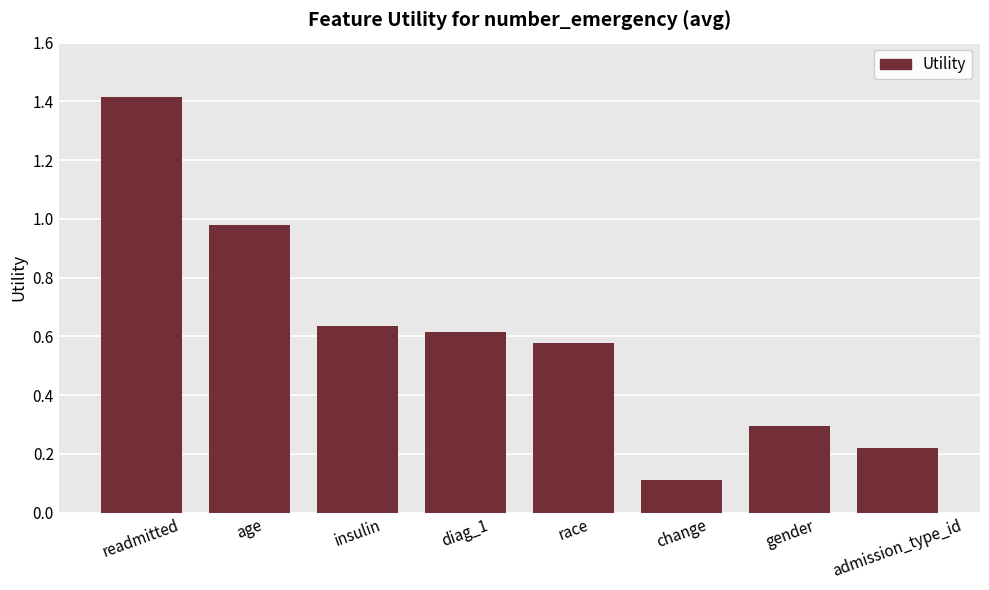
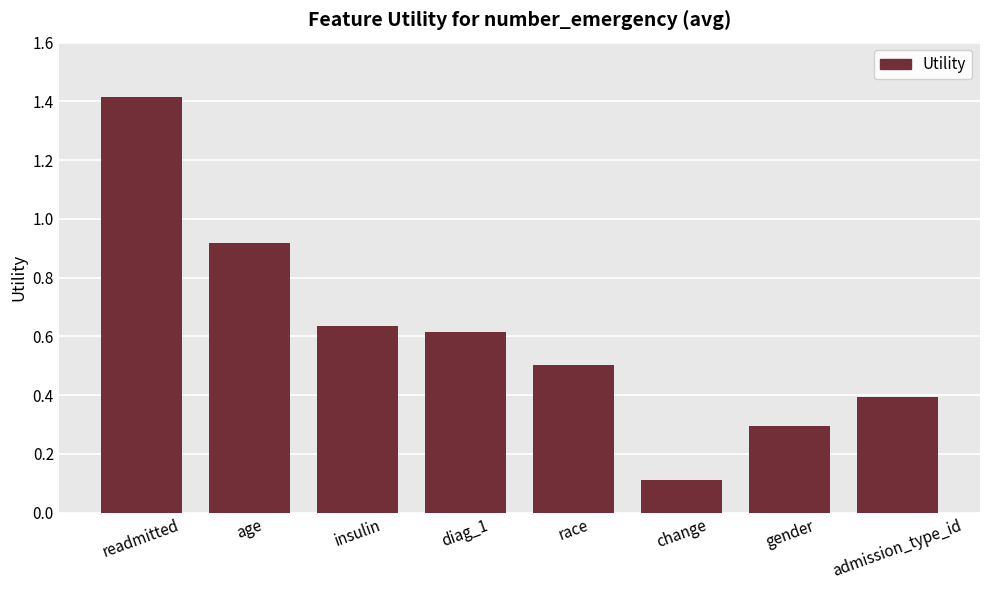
  {
    "readmitted": 1.41,
-   "age": 0.98,
+   "age": 0.92,
    "insulin": 0.63,
    "diag_1": 0.61,
-   "race": 0.58,
+   "race": 0.50,
    "change": 0.11,
    "gender": 0.30,
-   "admission_type_id": 0.22
+   "admission_type_id": 0.39
  }
